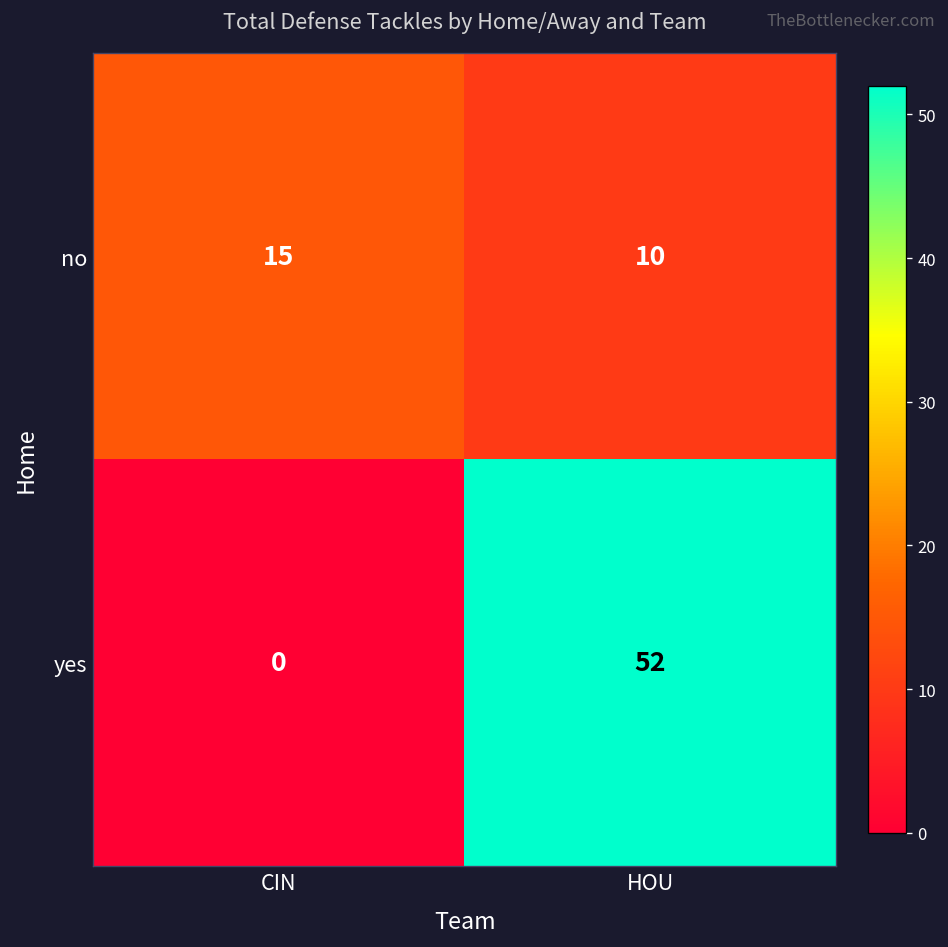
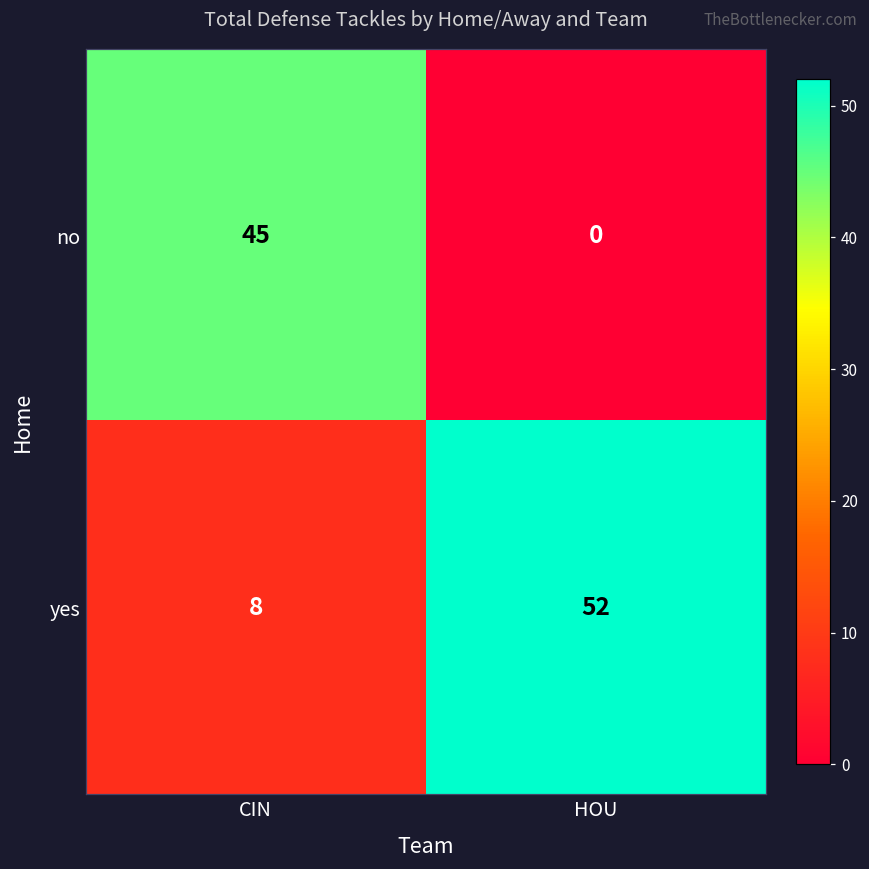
  {
    "no": {
-     "CIN": 15,
-     "HOU": 10
+     "CIN": 45,
+     "HOU": 0
    },
    "yes": {
-     "CIN": 0,
+     "CIN": 8,
      "HOU": 52
    }
  }
